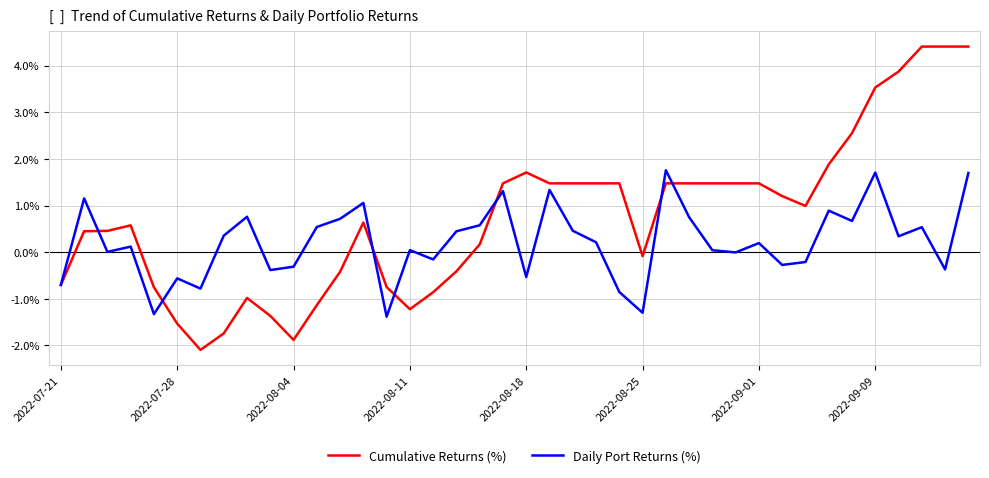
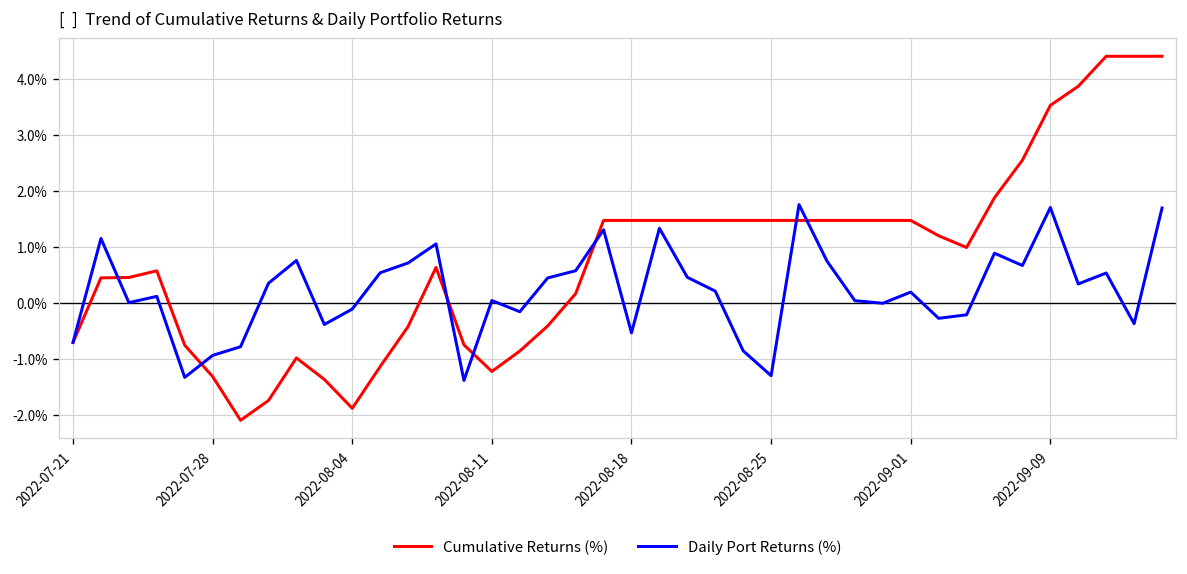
  {
    "Cumulative Returns (%)": {
-     "2022-07-28": "-1.5%",
+     "2022-07-28": "-1.3%",
      "2022-08-04": "-1.9%",
      "2022-08-11": "-1.2%",
-     "2022-08-18": "1.7%",
-     "2022-08-25": "-0.1%",
+     "2022-08-18": "1.5%",
+     "2022-08-25": "1.5%",
      "2022-09-01": "1.5%",
      "2022-09-09": "3.5%"
    },
    "Daily Port Returns (%)": {
-     "2022-07-28": "-0.6%",
-     "2022-08-04": "-0.3%",
+     "2022-07-28": "-0.9%",
+     "2022-08-04": "-0.1%",
      "2022-08-11": "0.0%",
      "2022-08-18": "-0.5%",
      "2022-08-25": "-1.3%",
      "2022-09-01": "0.2%",
      "2022-09-09": "1.7%"
    }
  }
